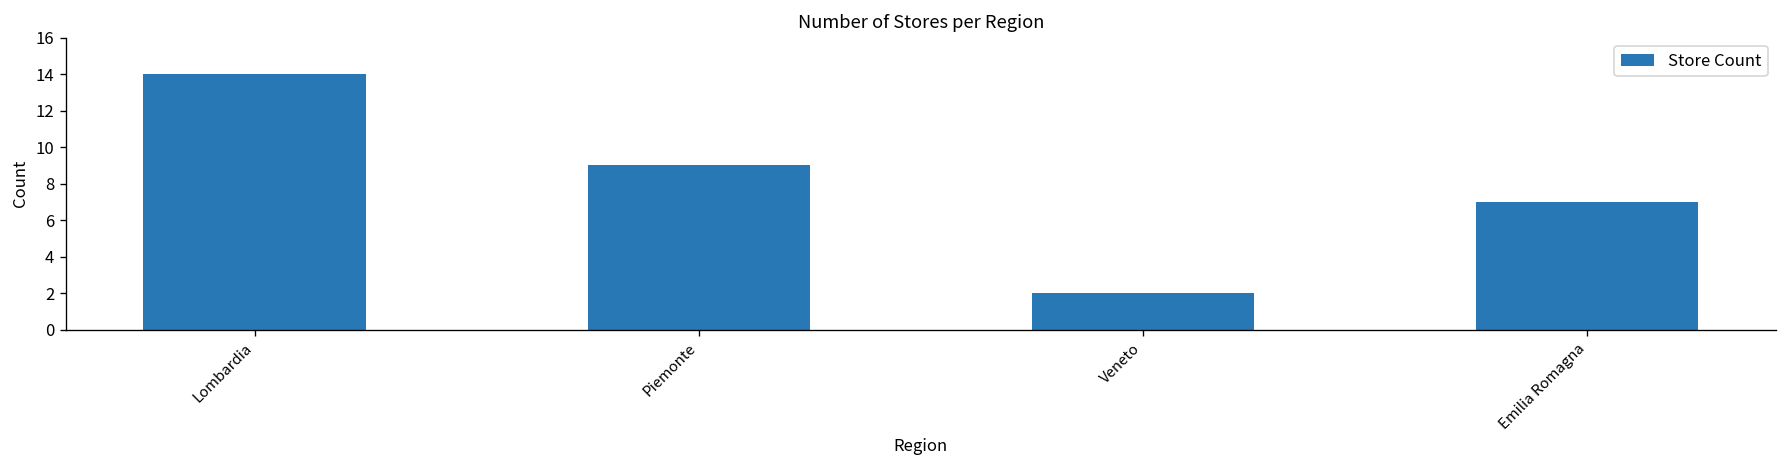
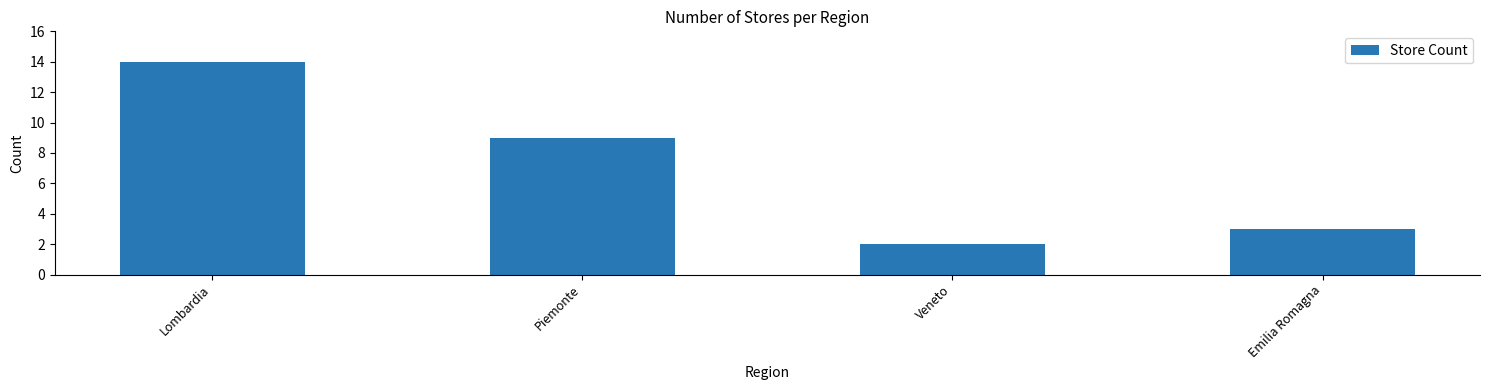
  {
    "Lombardia": 14,
    "Piemonte": 9,
    "Veneto": 2,
-   "Emilia Romagna": 7
+   "Emilia Romagna": 3
  }
